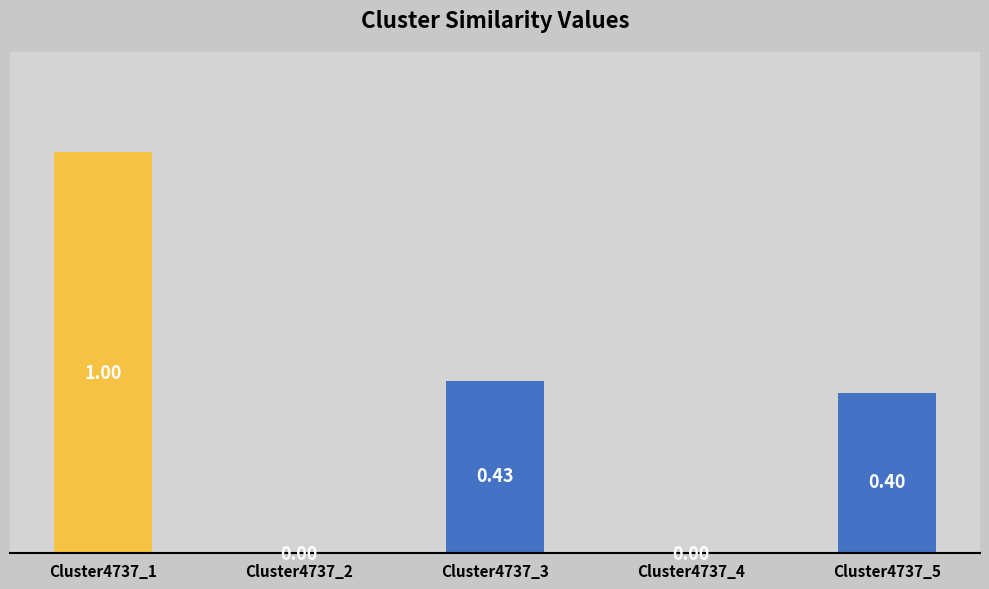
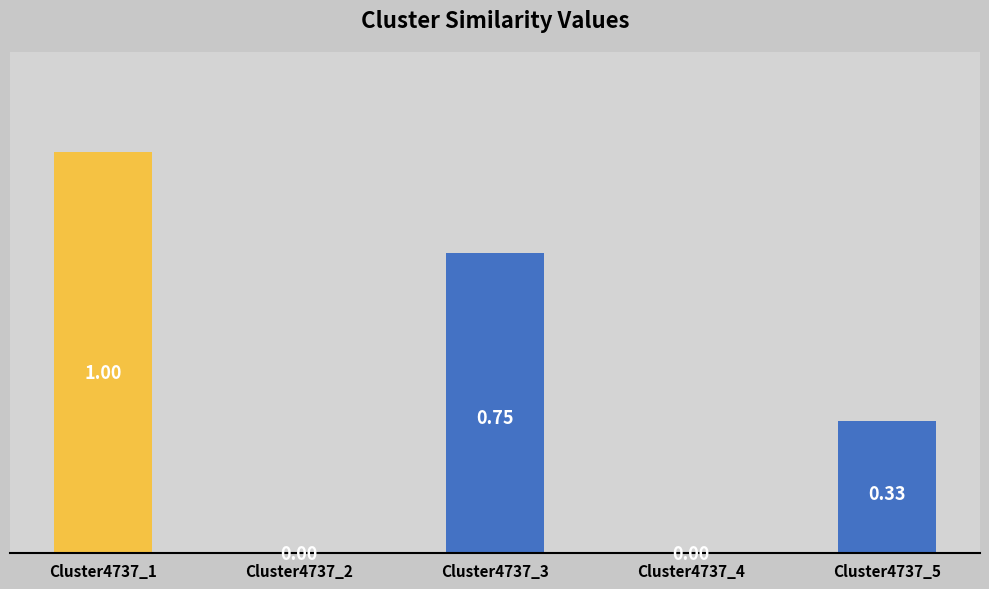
  {
    "Cluster4737_1": 1.00,
-   "Cluster4737_3": 0.43,
-   "Cluster4737_5": 0.40
+   "Cluster4737_3": 0.75,
+   "Cluster4737_5": 0.33
  }
